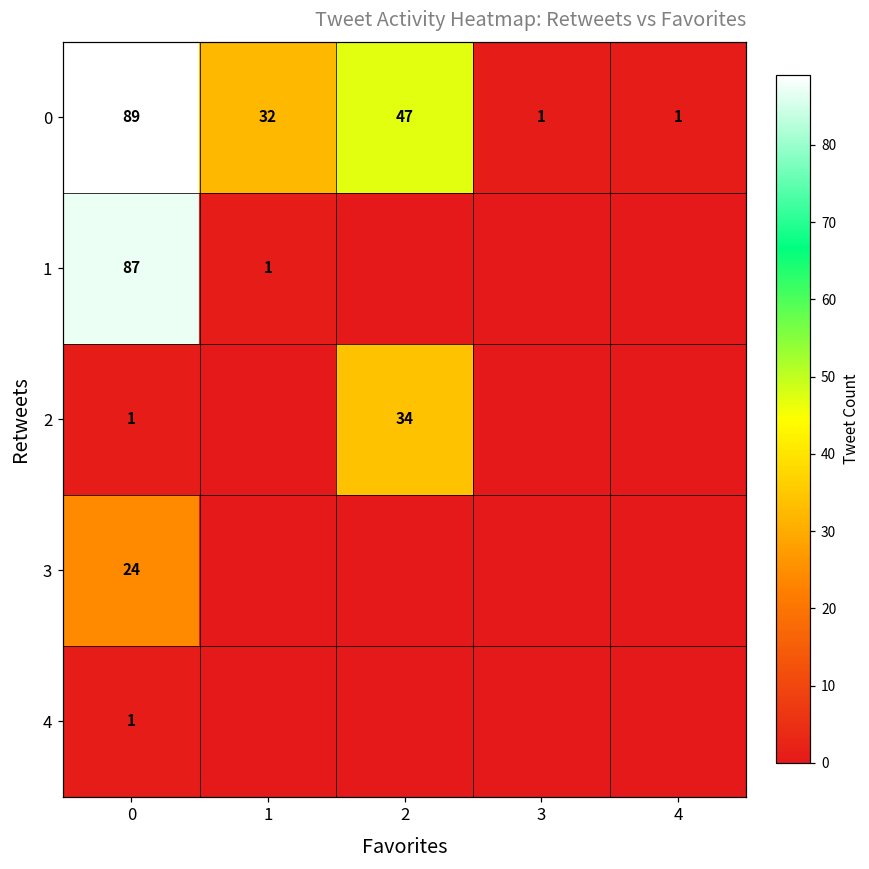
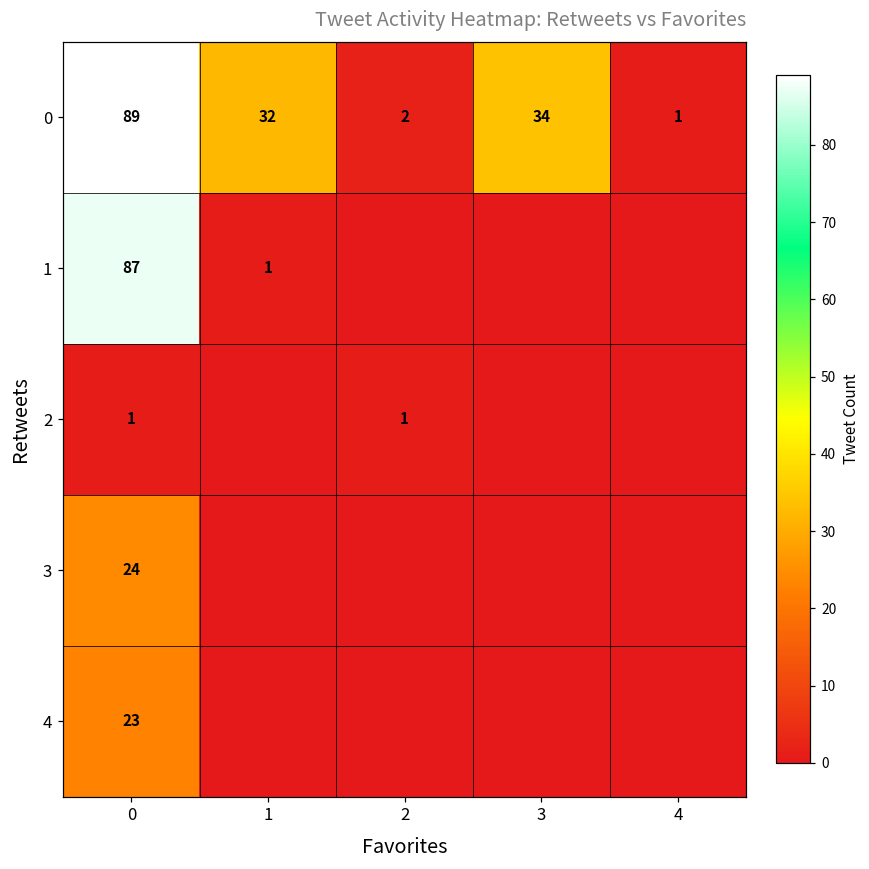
  {
    "0": {
      "0": 89,
      "1": 32,
-     "2": 47,
-     "3": 1,
+     "2": 2,
+     "3": 34,
      "4": 1
    },
    "1": {
      "0": 87,
      "1": 1
    },
    "2": {
      "0": 1,
-     "2": 34
+     "2": 1
    },
    "3": {
      "0": 24
    },
    "4": {
-     "0": 1
+     "0": 23
    }
  }
